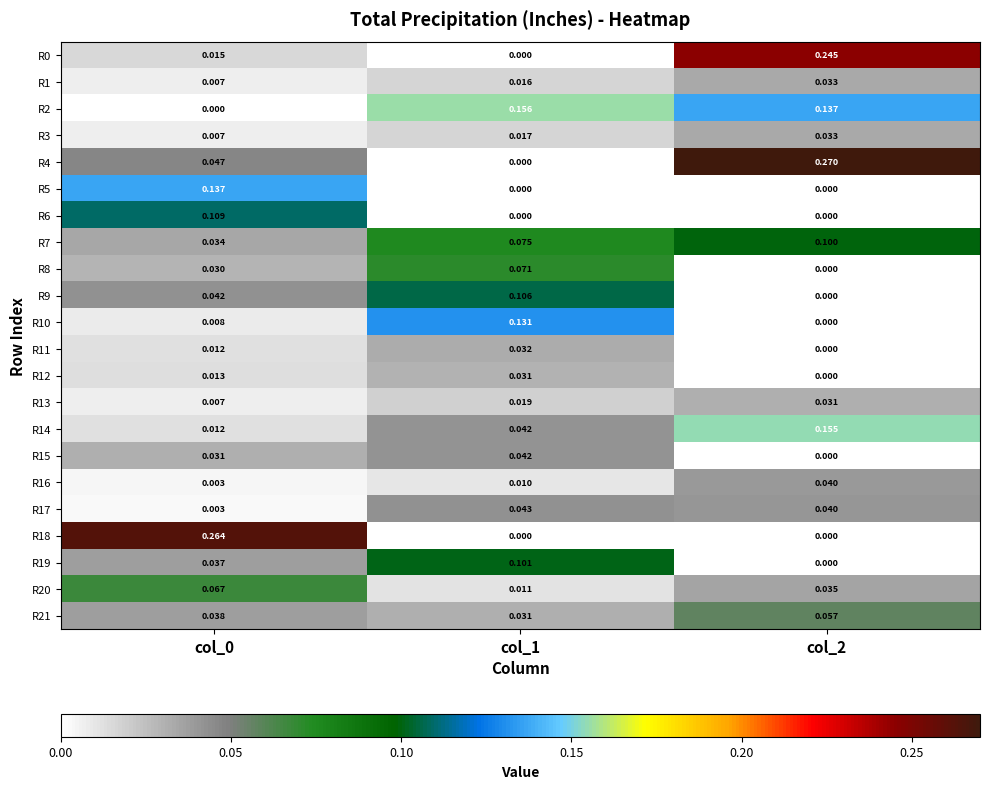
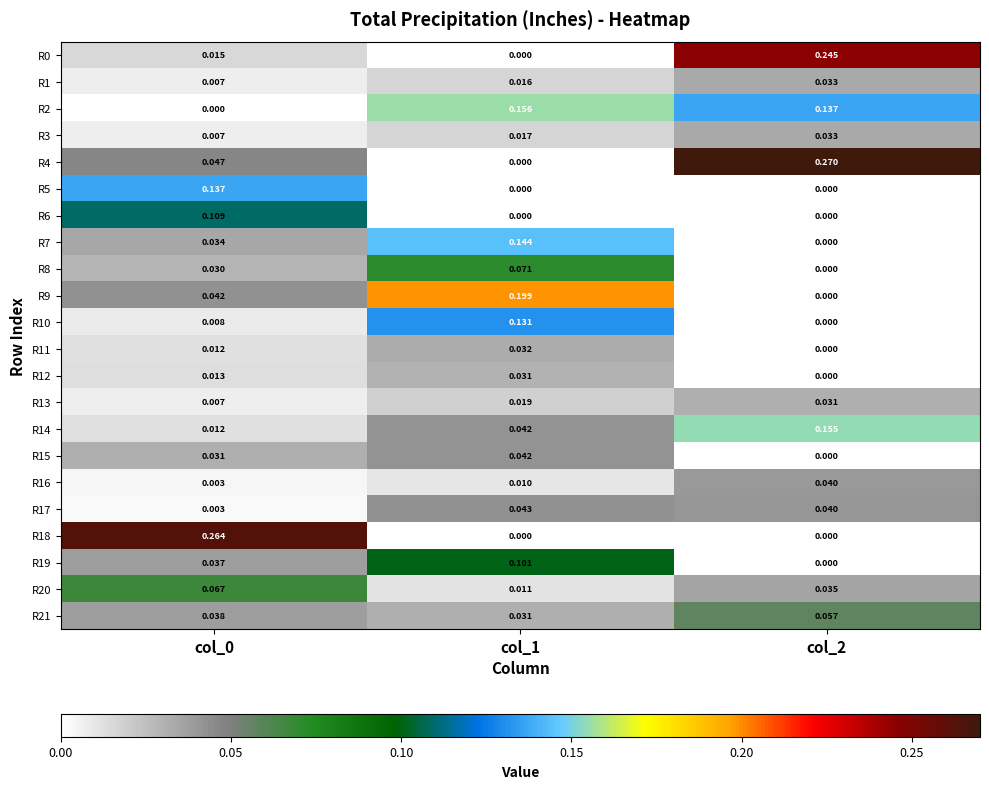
  {
    "R0": {
      "col_0": 0.015,
      "col_1": 0.000,
      "col_2": 0.245
    },
    "R1": {
      "col_0": 0.007,
      "col_1": 0.016,
      "col_2": 0.033
    },
    "R2": {
      "col_0": 0.000,
      "col_1": 0.156,
      "col_2": 0.137
    },
    "R3": {
      "col_0": 0.007,
      "col_1": 0.017,
      "col_2": 0.033
    },
    "R4": {
      "col_0": 0.047,
      "col_1": 0.000,
      "col_2": 0.270
    },
    "R5": {
      "col_0": 0.137,
      "col_1": 0.000,
      "col_2": 0.000
    },
    "R6": {
      "col_0": 0.109,
      "col_1": 0.000,
      "col_2": 0.000
    },
    "R7": {
      "col_0": 0.034,
-     "col_1": 0.075,
-     "col_2": 0.100
+     "col_1": 0.144,
+     "col_2": 0.000
    },
    "R8": {
      "col_0": 0.030,
      "col_1": 0.071,
      "col_2": 0.000
    },
    "R9": {
      "col_0": 0.042,
-     "col_1": 0.106,
+     "col_1": 0.199,
      "col_2": 0.000
    },
    "R10": {
      "col_0": 0.008,
      "col_1": 0.131,
      "col_2": 0.000
    },
    "R11": {
      "col_0": 0.012,
      "col_1": 0.032,
      "col_2": 0.000
    },
    "R12": {
      "col_0": 0.013,
      "col_1": 0.031,
      "col_2": 0.000
    },
    "R13": {
      "col_0": 0.007,
      "col_1": 0.019,
      "col_2": 0.031
    },
    "R14": {
      "col_0": 0.012,
      "col_1": 0.042,
      "col_2": 0.155
    },
    "R15": {
      "col_0": 0.031,
      "col_1": 0.042,
      "col_2": 0.000
    },
    "R16": {
      "col_0": 0.003,
      "col_1": 0.010,
      "col_2": 0.040
    },
    "R17": {
      "col_0": 0.003,
      "col_1": 0.043,
      "col_2": 0.040
    },
    "R18": {
      "col_0": 0.264,
      "col_1": 0.000,
      "col_2": 0.000
    },
    "R19": {
      "col_0": 0.037,
      "col_1": 0.101,
      "col_2": 0.000
    },
    "R20": {
      "col_0": 0.067,
      "col_1": 0.011,
      "col_2": 0.035
    },
    "R21": {
      "col_0": 0.038,
      "col_1": 0.031,
      "col_2": 0.057
    }
  }
